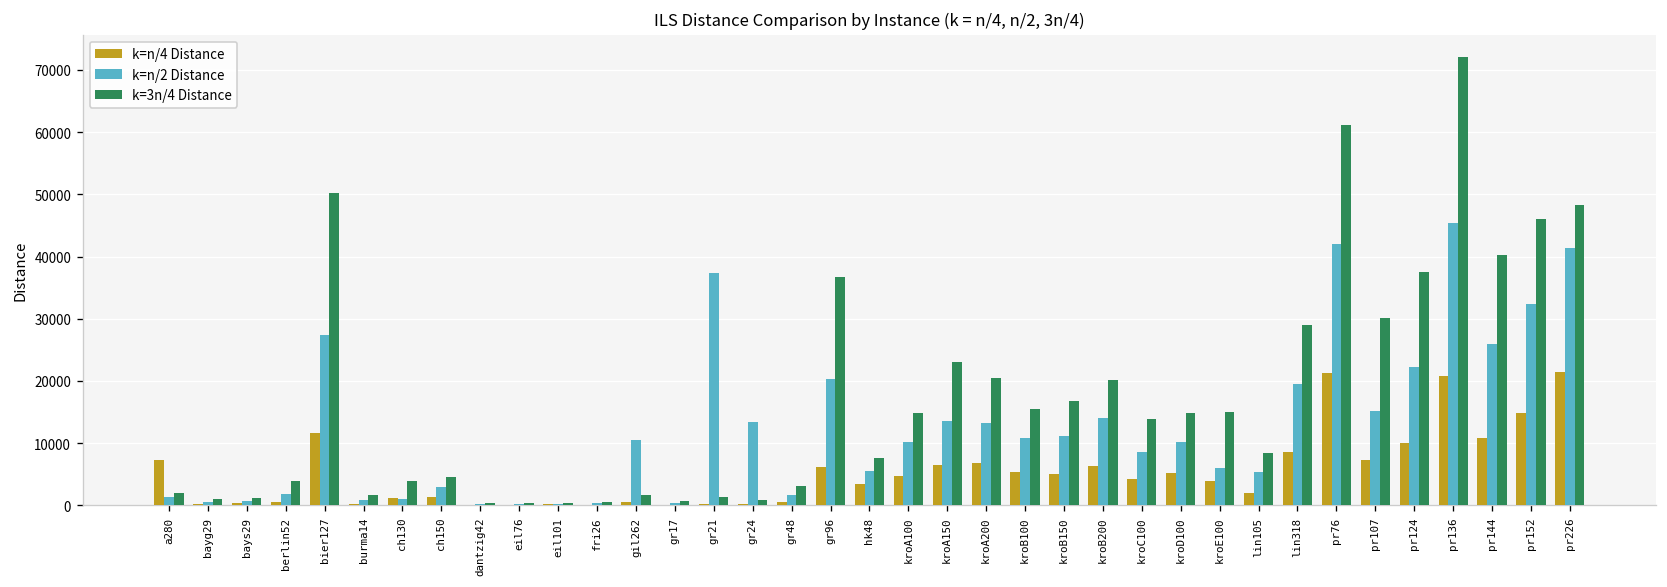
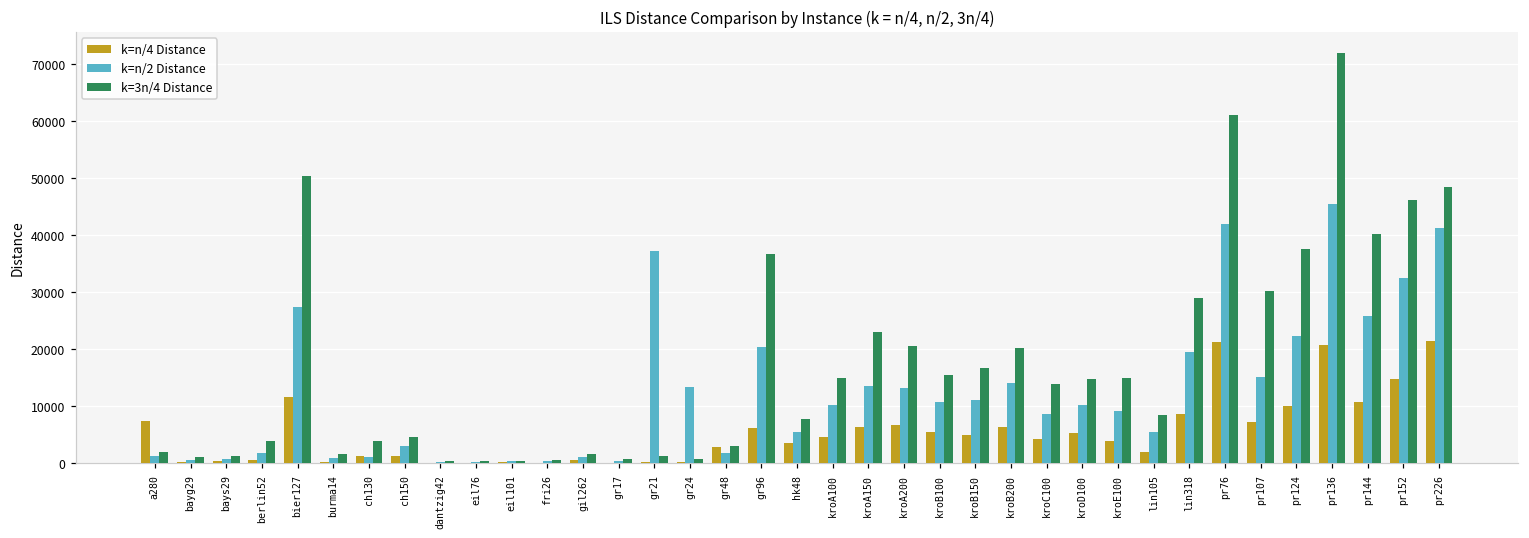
  {
    "k=n/4 Distance": {
      "a280": 7000,
      "bier127": 12000,
      "ch130": 1000,
      "ch150": 1000,
      "gil262": 1000,
-     "gr48": 1000,
+     "gr48": 3000,
      "gr96": 6000,
      "hk48": 3000,
      "kroA100": 5000,
      "kroA150": 6000,
      "kroA200": 7000,
      "kroB100": 5000,
      "kroB150": 5000,
      "kroB200": 6000,
      "kroC100": 4000,
      "kroD100": 5000,
      "kroE100": 4000,
      "lin105": 2000,
      "lin318": 9000,
      "pr76": 21000,
      "pr107": 7000,
      "pr124": 10000,
      "pr136": 21000,
      "pr144": 11000,
      "pr152": 15000,
      "pr226": 21000
    },
    "k=n/2 Distance": {
      "a280": 1000,
      "bayg29": 1000,
      "bays29": 1000,
      "berlin52": 2000,
      "bier127": 27000,
      "burma14": 1000,
      "ch130": 1000,
      "ch150": 3000,
-     "gil262": 11000,
+     "gil262": 1000,
      "gr21": 37000,
      "gr24": 13000,
      "gr48": 2000,
      "gr96": 20000,
      "hk48": 5000,
      "kroA100": 10000,
      "kroA150": 14000,
      "kroA200": 13000,
      "kroB100": 11000,
      "kroB150": 11000,
      "kroB200": 14000,
      "kroC100": 9000,
      "kroD100": 10000,
-     "kroE100": 6000,
+     "kroE100": 9000,
      "lin105": 5000,
      "lin318": 20000,
      "pr76": 42000,
      "pr107": 15000,
      "pr124": 22000,
      "pr136": 45000,
      "pr144": 26000,
      "pr152": 32000,
      "pr226": 41000
    },
    "k=3n/4 Distance": {
      "a280": 2000,
      "bayg29": 1000,
      "bays29": 1000,
      "berlin52": 4000,
      "bier127": 50000,
      "burma14": 2000,
      "ch130": 4000,
      "ch150": 5000,
      "fri26": 1000,
      "gil262": 2000,
      "gr17": 1000,
      "gr21": 1000,
      "gr24": 1000,
      "gr48": 3000,
      "gr96": 37000,
      "hk48": 8000,
      "kroA100": 15000,
      "kroA150": 23000,
      "kroA200": 20000,
      "kroB100": 15000,
      "kroB150": 17000,
      "kroB200": 20000,
      "kroC100": 14000,
      "kroD100": 15000,
      "kroE100": 15000,
      "lin105": 8000,
      "lin318": 29000,
      "pr76": 61000,
      "pr107": 30000,
      "pr124": 38000,
      "pr136": 72000,
      "pr144": 40000,
      "pr152": 46000,
      "pr226": 48000
    }
  }
